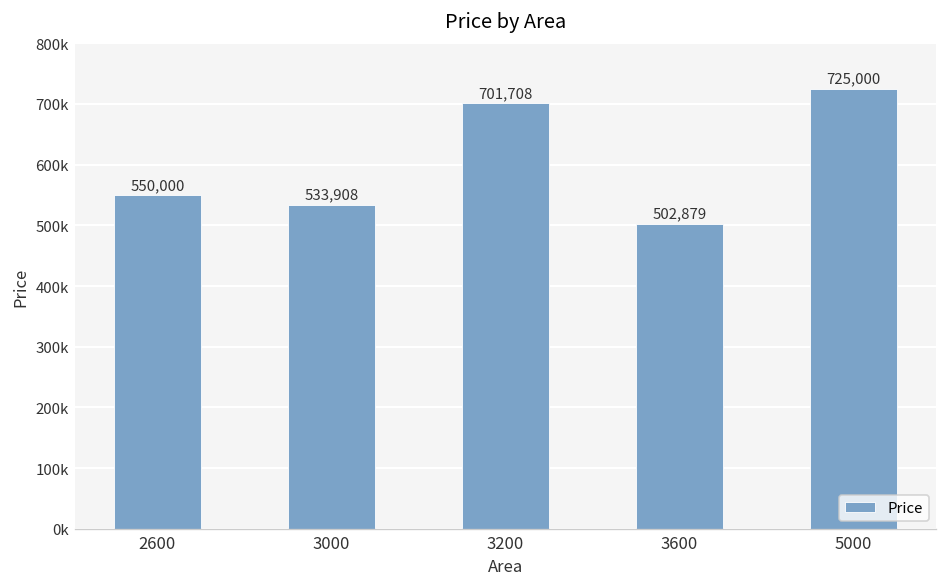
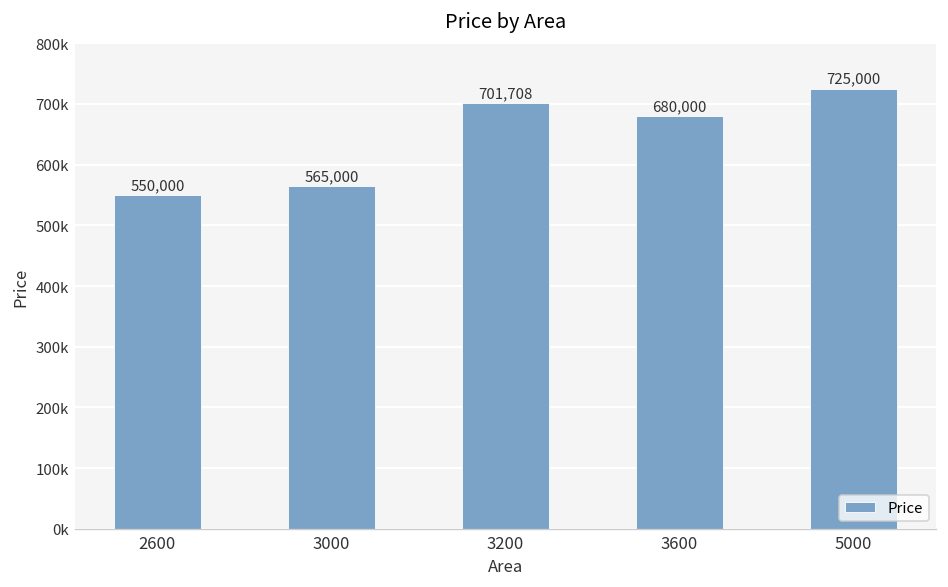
  {
    "2600": "550,000",
-   "3000": "533,908",
+   "3000": "565,000",
    "3200": "701,708",
-   "3600": "502,879",
+   "3600": "680,000",
    "5000": "725,000"
  }
